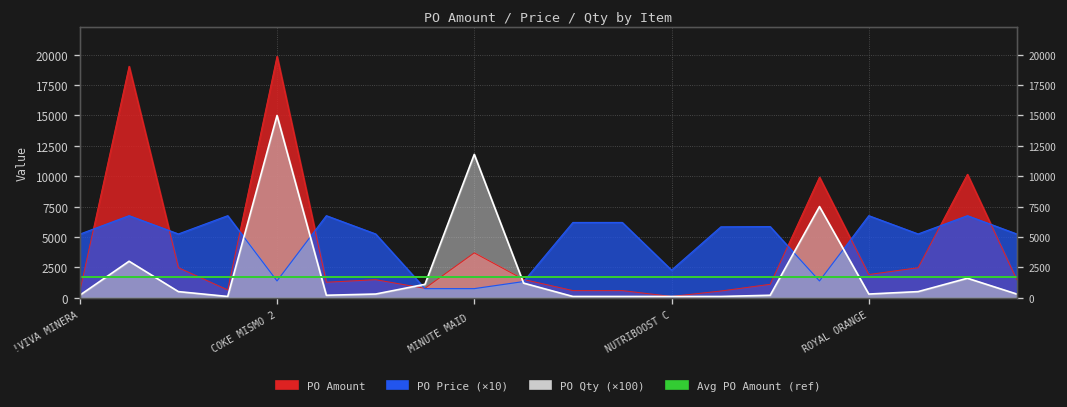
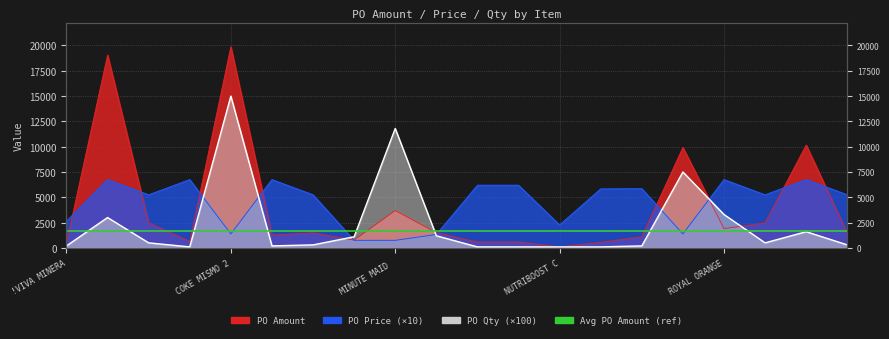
  {
    "PO Amount": {
      "!VIVA MINERA": 500,
      "COKE MISMO 2": 19900,
      "MINUTE MAID": 3700
    },
    "PO Price (×10)": {
-     "!VIVA MINERA": 5200,
+     "!VIVA MINERA": 2600,
      "COKE MISMO 2": 1400,
      "MINUTE MAID": 700,
      "NUTRIBOOST C": 2300,
      "ROYAL ORANGE": 6800
    },
    "PO Qty (×100)": {
      "!VIVA MINERA": 200,
      "COKE MISMO 2": 15000,
      "MINUTE MAID": 11800,
-     "ROYAL ORANGE": 300
+     "ROYAL ORANGE": 3300
    },
    "Avg PO Amount (ref)": {
      "!VIVA MINERA": 1700,
      "COKE MISMO 2": 1700,
      "MINUTE MAID": 1700,
      "NUTRIBOOST C": 1700
    }
  }
